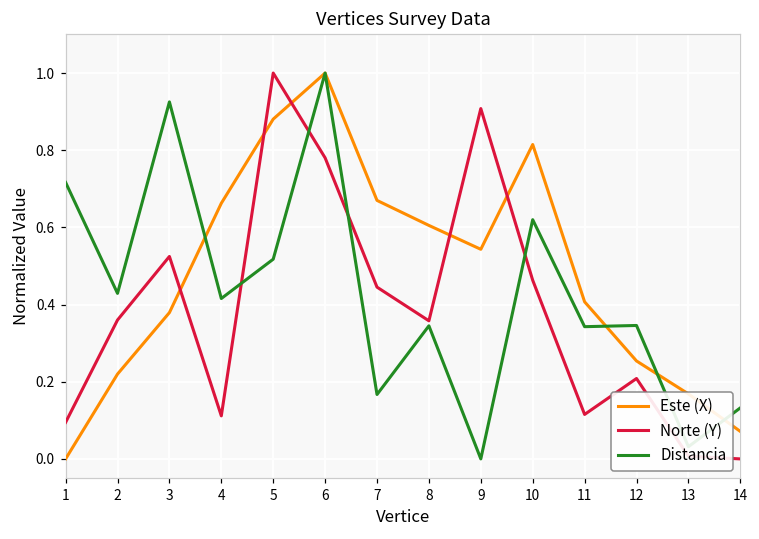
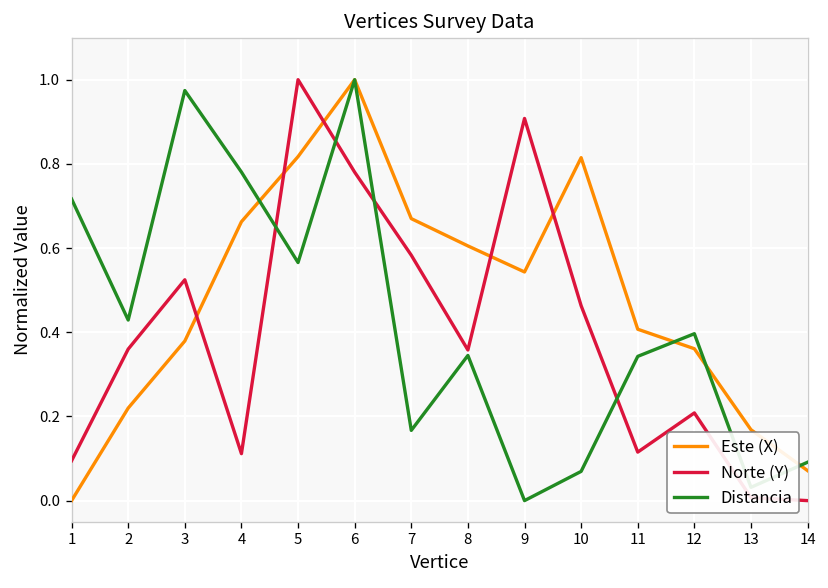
  {
    "Este (X)": {
      "1": 0.00,
      "2": 0.22,
      "3": 0.38,
      "4": 0.66,
-     "5": 0.88,
+     "5": 0.82,
      "7": 0.67,
      "8": 0.61,
      "9": 0.54,
      "10": 0.81,
      "11": 0.41,
-     "12": 0.25,
+     "12": 0.36,
      "13": 0.17,
      "14": 0.07
    },
    "Norte (Y)": {
      "1": 0.09,
      "2": 0.36,
      "3": 0.52,
      "4": 0.11,
      "5": 1.00,
      "6": 0.78,
-     "7": 0.45,
+     "7": 0.58,
      "8": 0.36,
      "9": 0.91,
      "10": 0.46,
      "11": 0.12,
      "12": 0.21,
      "14": 0.00
    },
    "Distancia": {
      "1": 0.72,
      "2": 0.43,
-     "3": 0.93,
-     "4": 0.42,
-     "5": 0.52,
+     "3": 0.97,
+     "4": 0.78,
+     "5": 0.57,
      "7": 0.17,
      "8": 0.34,
      "9": 0.00,
-     "10": 0.62,
+     "10": 0.07,
      "11": 0.34,
-     "12": 0.35,
-     "14": 0.13
+     "12": 0.40,
+     "14": 0.09
    }
  }
